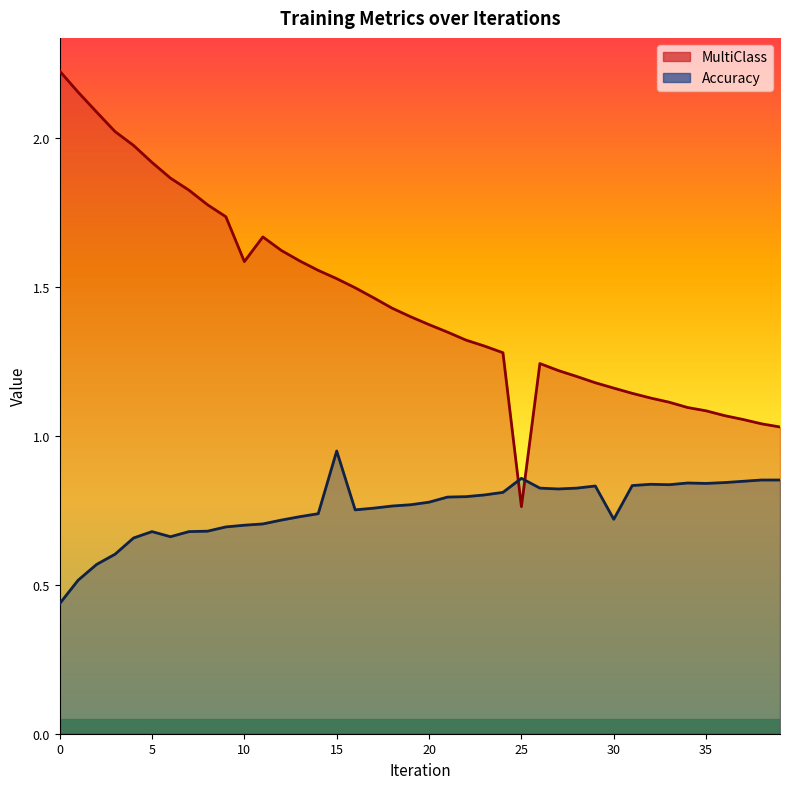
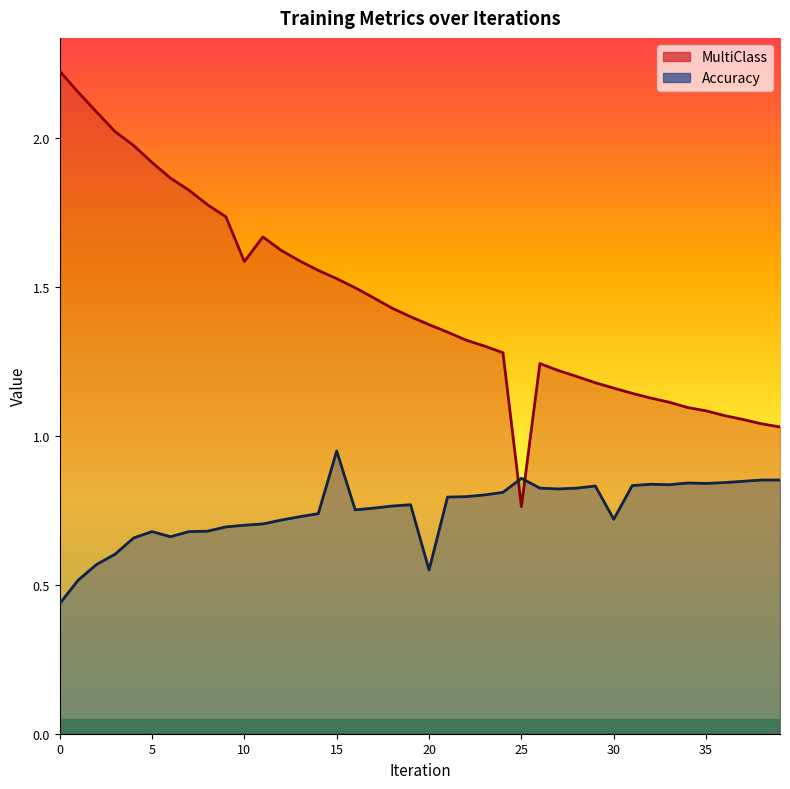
  {
    "MultiClass": {
      "0": 2.22,
      "5": 1.92,
      "10": 1.58,
      "15": 1.53,
      "20": 1.37,
      "25": 0.76,
      "30": 1.16,
      "35": 1.08
    },
    "Accuracy": {
      "0": 0.44,
      "5": 0.68,
      "10": 0.70,
      "15": 0.95,
-     "20": 0.78,
+     "20": 0.55,
      "25": 0.86,
      "30": 0.72,
      "35": 0.84
    }
  }
